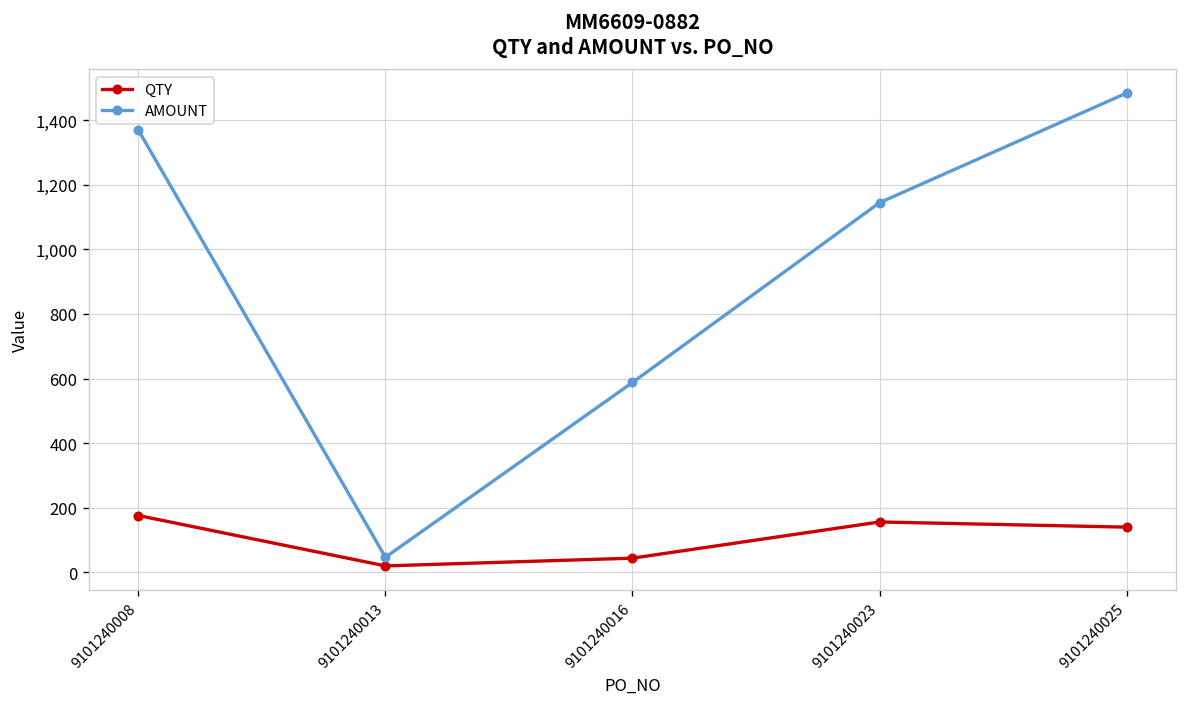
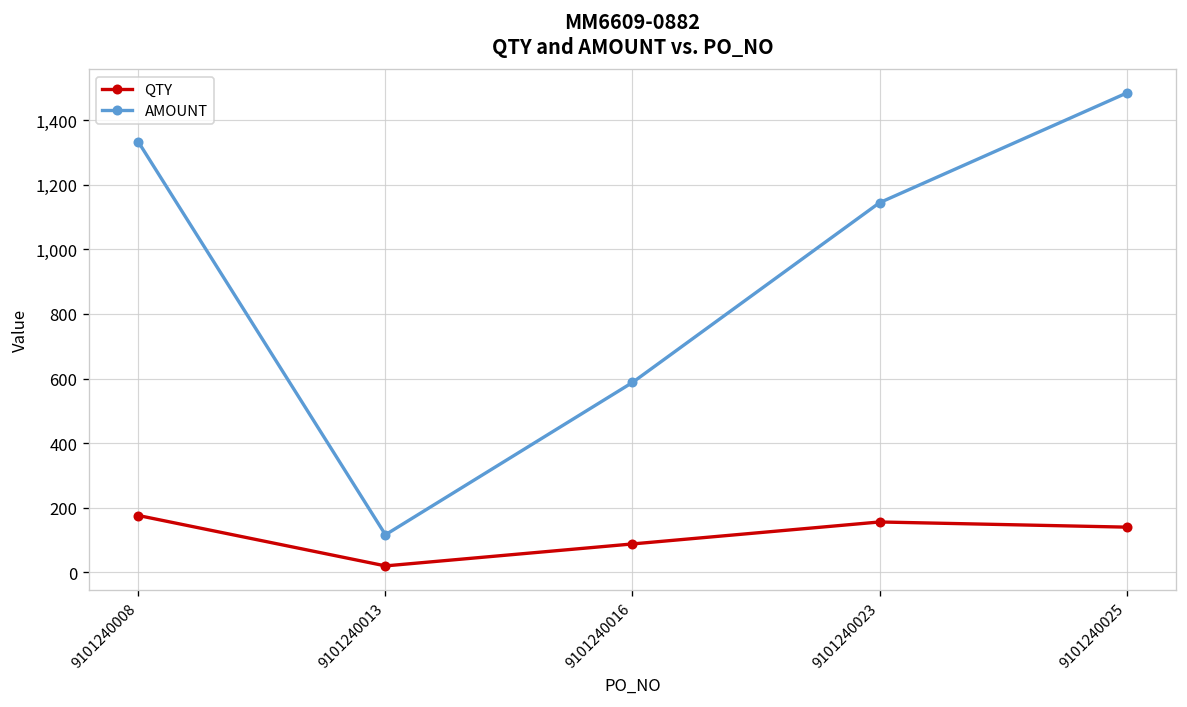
  {
    "QTY": {
      "9101240008": "180",
      "9101240013": "20",
-     "9101240016": "40",
+     "9101240016": "90",
      "9101240023": "160",
      "9101240025": "140"
    },
    "AMOUNT": {
-     "9101240008": "1,370",
-     "9101240013": "50",
+     "9101240008": "1,330",
+     "9101240013": "120",
      "9101240016": "590",
      "9101240023": "1,140",
      "9101240025": "1,480"
    }
  }
